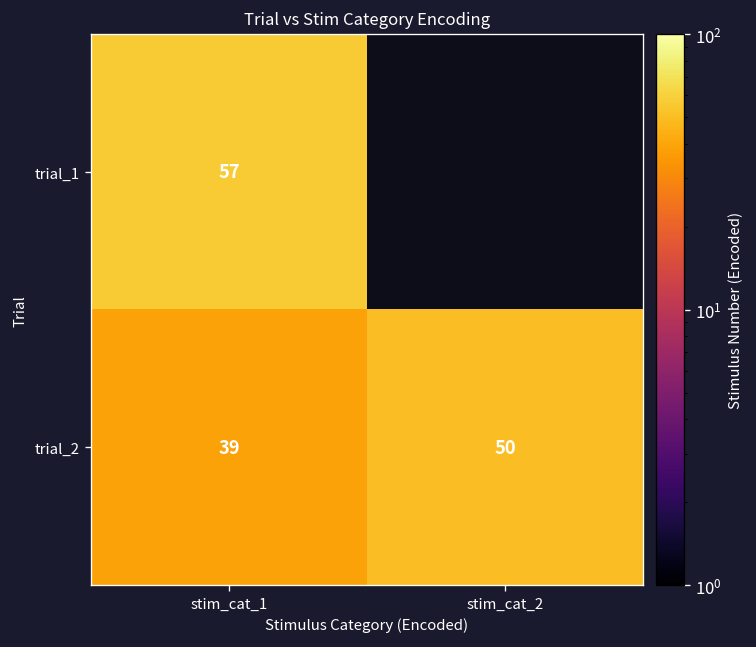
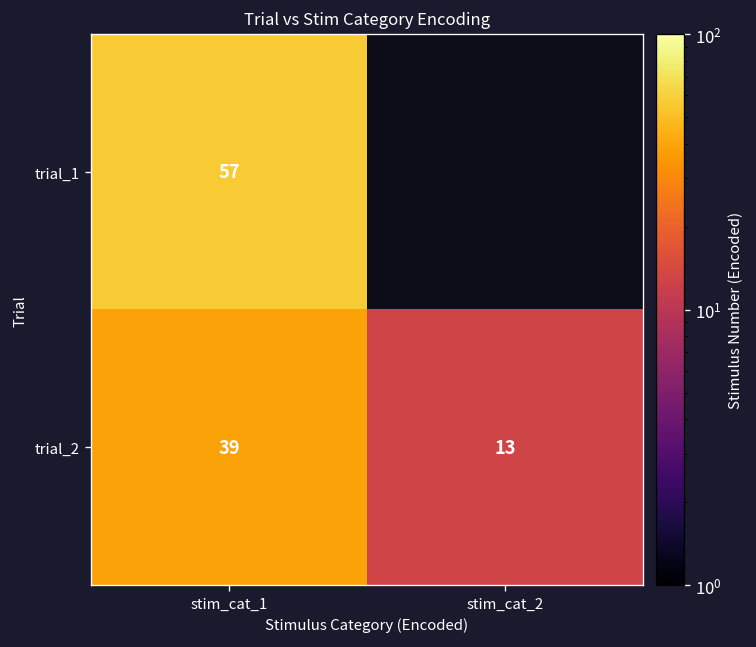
  {
    "trial_1": {
      "stim_cat_1": 57
    },
    "trial_2": {
      "stim_cat_1": 39,
-     "stim_cat_2": 50
+     "stim_cat_2": 13
    }
  }
